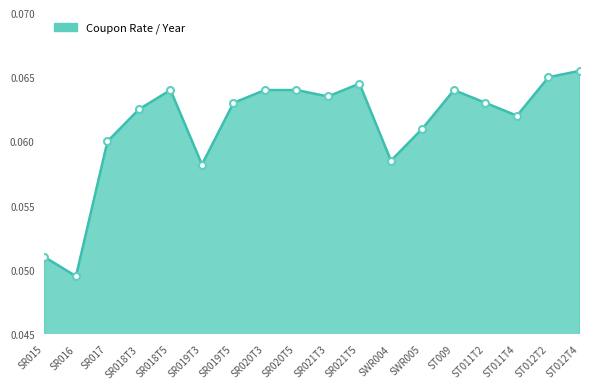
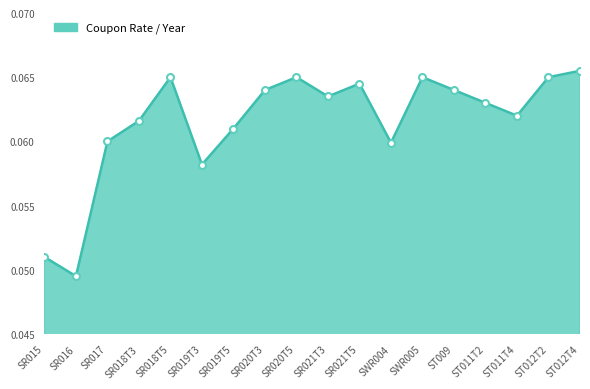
  {
    "SR015": 0.0510,
    "SR016": 0.0495,
    "SR017": 0.0600,
-   "SR018T3": 0.0625,
-   "SR018T5": 0.064,
+   "SR018T3": 0.0616,
+   "SR018T5": 0.065,
    "SR019T3": 0.0582,
-   "SR019T5": 0.063,
+   "SR019T5": 0.061,
    "SR020T3": 0.0640,
-   "SR020T5": 0.064,
+   "SR020T5": 0.065,
    "SR021T3": 0.0635,
    "SR021T5": 0.0645,
-   "SWR004": 0.0585,
-   "SWR005": 0.061,
+   "SWR004": 0.0599,
+   "SWR005": 0.065,
    "ST009": 0.0640,
    "ST011T2": 0.0630,
    "ST011T4": 0.0620,
    "ST012T2": 0.0650,
    "ST012T4": 0.0655
  }
